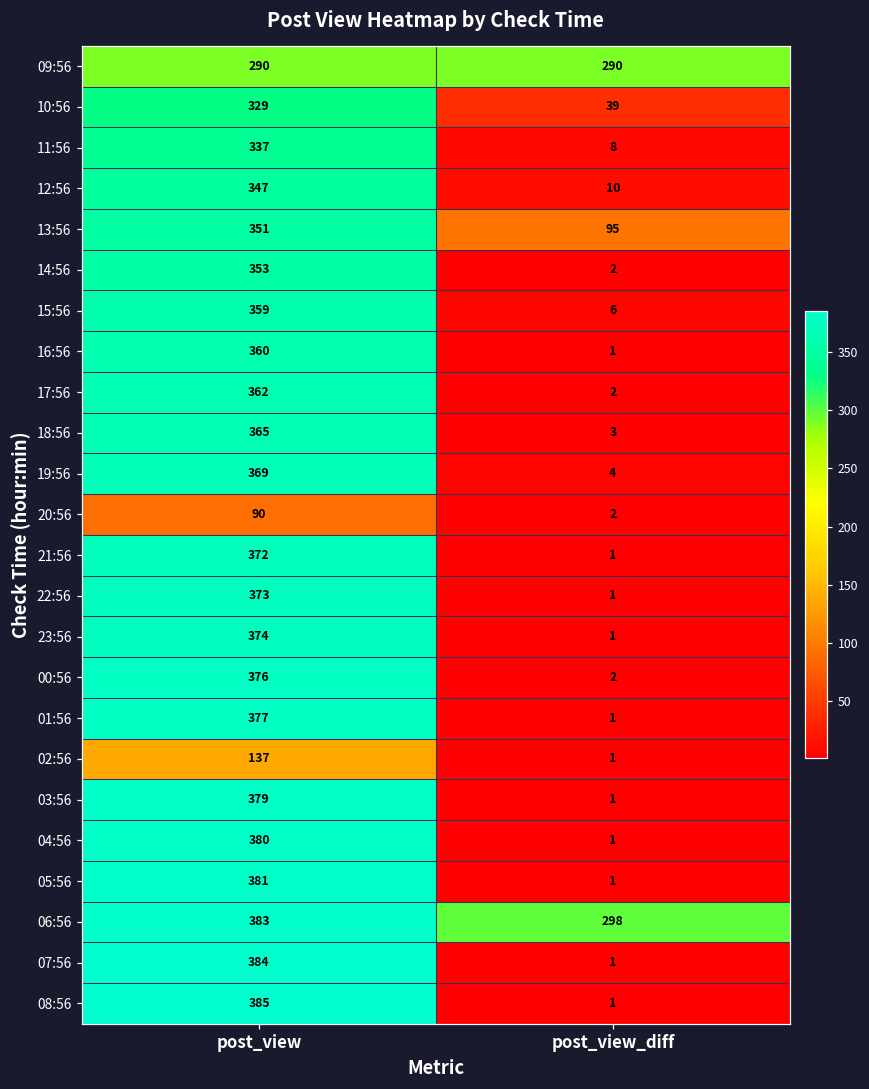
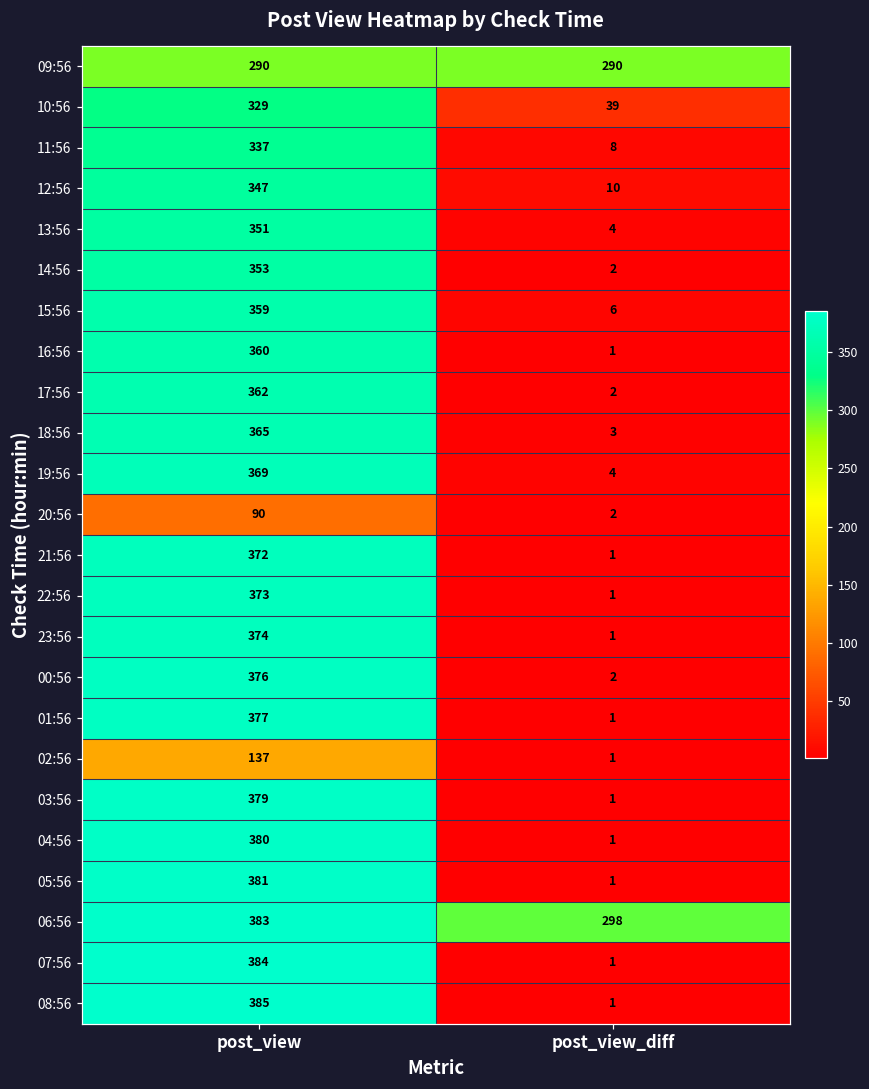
  {
    "09:56": {
      "post_view": 290,
      "post_view_diff": 290
    },
    "10:56": {
      "post_view": 329,
      "post_view_diff": 39
    },
    "11:56": {
      "post_view": 337,
      "post_view_diff": 8
    },
    "12:56": {
      "post_view": 347,
      "post_view_diff": 10
    },
    "13:56": {
      "post_view": 351,
-     "post_view_diff": 95
+     "post_view_diff": 4
    },
    "14:56": {
      "post_view": 353,
      "post_view_diff": 2
    },
    "15:56": {
      "post_view": 359,
      "post_view_diff": 6
    },
    "16:56": {
      "post_view": 360,
      "post_view_diff": 1
    },
    "17:56": {
      "post_view": 362,
      "post_view_diff": 2
    },
    "18:56": {
      "post_view": 365,
      "post_view_diff": 3
    },
    "19:56": {
      "post_view": 369,
      "post_view_diff": 4
    },
    "20:56": {
      "post_view": 90,
      "post_view_diff": 2
    },
    "21:56": {
      "post_view": 372,
      "post_view_diff": 1
    },
    "22:56": {
      "post_view": 373,
      "post_view_diff": 1
    },
    "23:56": {
      "post_view": 374,
      "post_view_diff": 1
    },
    "00:56": {
      "post_view": 376,
      "post_view_diff": 2
    },
    "01:56": {
      "post_view": 377,
      "post_view_diff": 1
    },
    "02:56": {
      "post_view": 137,
      "post_view_diff": 1
    },
    "03:56": {
      "post_view": 379,
      "post_view_diff": 1
    },
    "04:56": {
      "post_view": 380,
      "post_view_diff": 1
    },
    "05:56": {
      "post_view": 381,
      "post_view_diff": 1
    },
    "06:56": {
      "post_view": 383,
      "post_view_diff": 298
    },
    "07:56": {
      "post_view": 384,
      "post_view_diff": 1
    },
    "08:56": {
      "post_view": 385,
      "post_view_diff": 1
    }
  }
